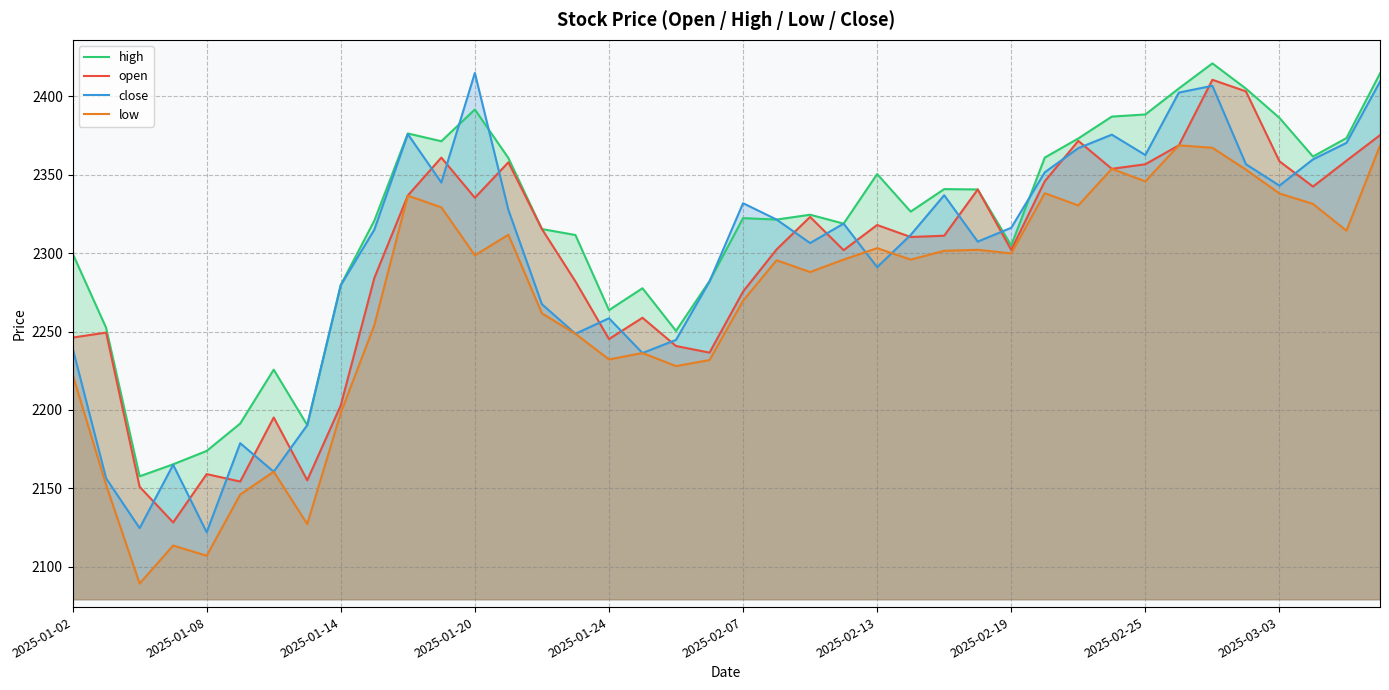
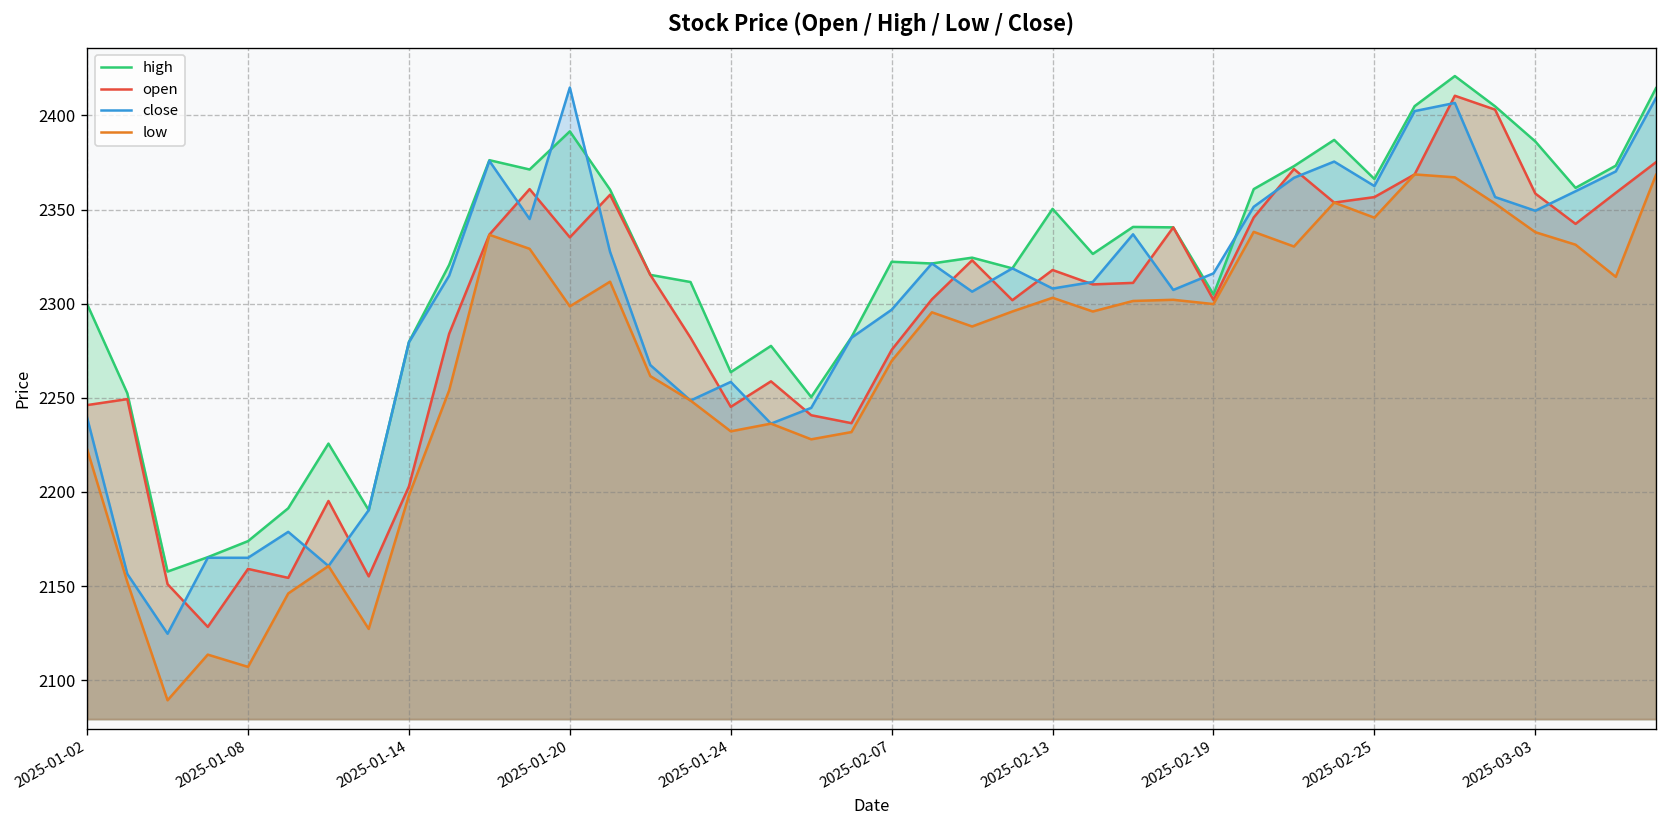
  {
    "high": {
      "2025-01-02": 2300,
      "2025-01-08": 2174,
      "2025-01-20": 2392,
      "2025-01-24": 2264,
      "2025-02-07": 2322,
      "2025-02-13": 2350,
      "2025-02-19": 2305,
-     "2025-02-25": 2388,
+     "2025-02-25": 2366,
      "2025-03-03": 2386
    },
    "close": {
      "2025-01-02": 2239,
-     "2025-01-08": 2122,
+     "2025-01-08": 2165,
      "2025-01-20": 2415,
      "2025-01-24": 2258,
-     "2025-02-07": 2332,
-     "2025-02-13": 2291,
+     "2025-02-07": 2297,
+     "2025-02-13": 2308,
      "2025-02-19": 2316,
      "2025-02-25": 2363,
-     "2025-03-03": 2343
+     "2025-03-03": 2349
    }
  }
